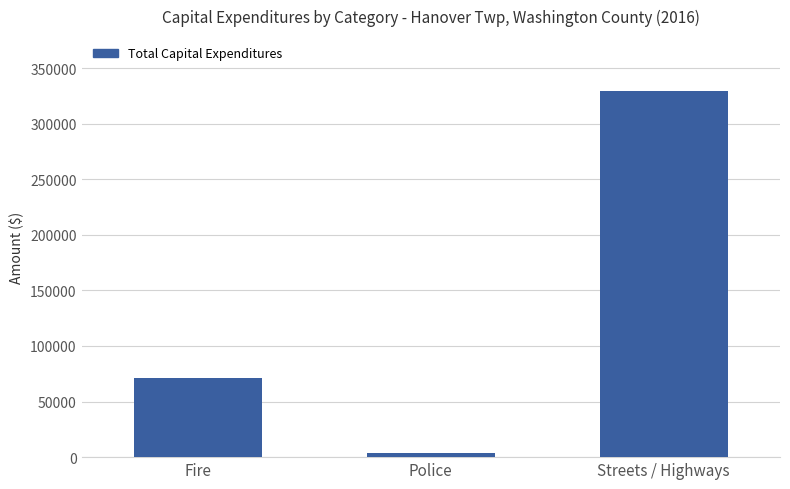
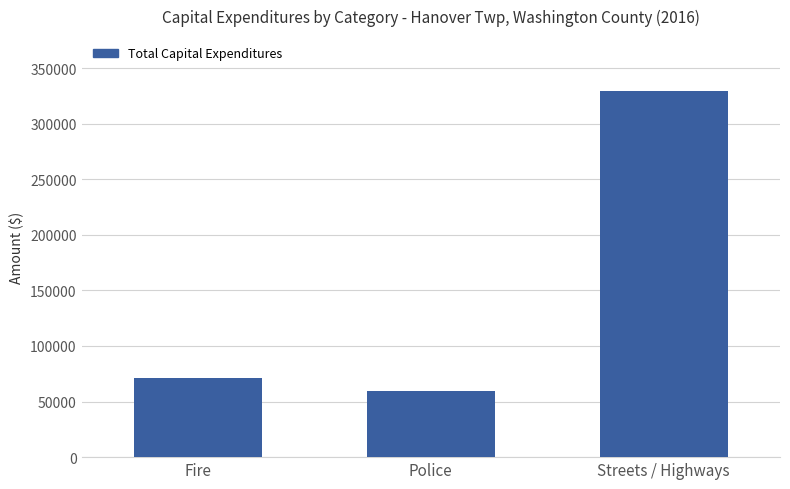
  {
    "Fire": 72000,
-   "Police": 4000,
+   "Police": 60000,
    "Streets / Highways": 329000
  }
